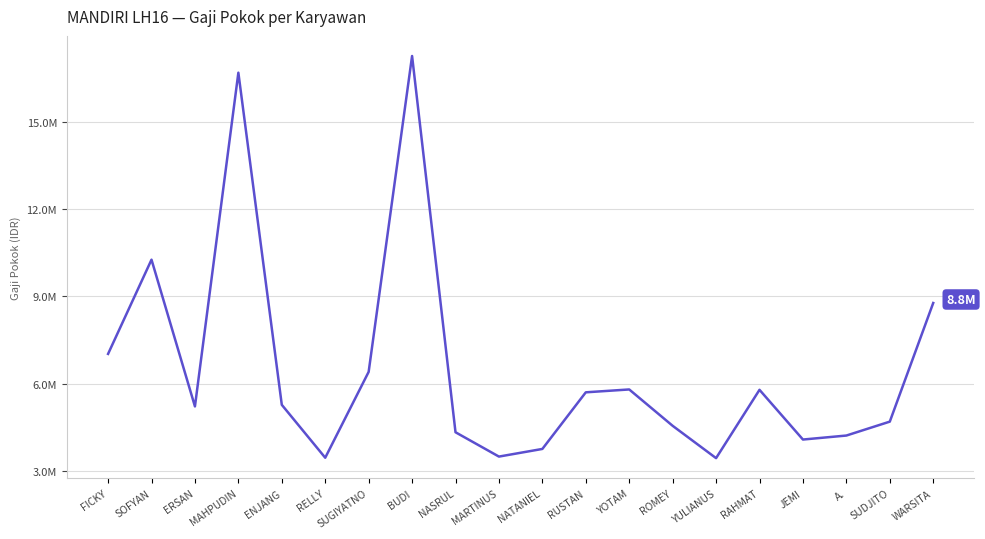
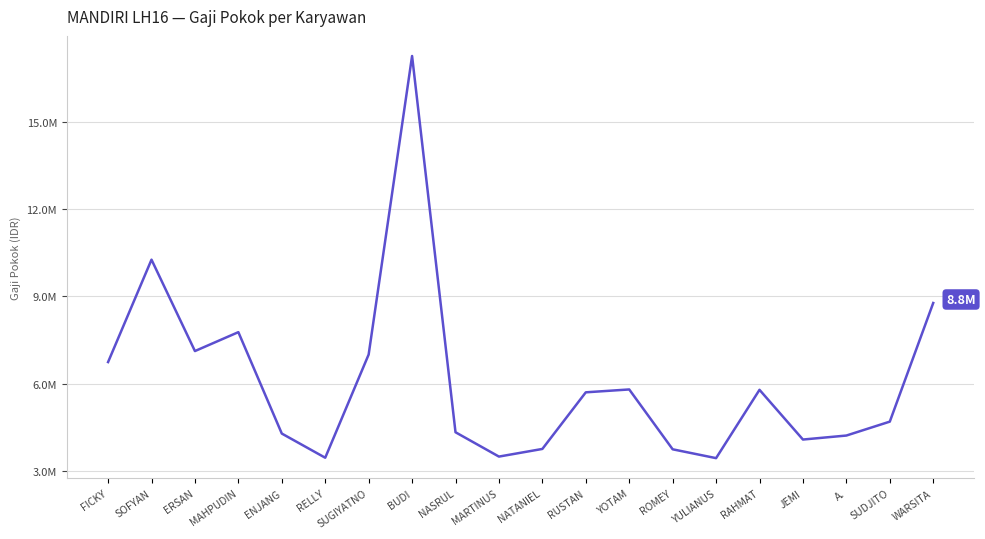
  {
-   "FICKY": 7000000,
+   "FICKY": 6700000,
    "SOFYAN": 10300000,
-   "ERSAN": 5200000,
-   "MAHPUDIN": 16700000,
-   "ENJANG": 5300000,
+   "ERSAN": 7100000,
+   "MAHPUDIN": 7800000,
+   "ENJANG": 4300000,
    "RELLY": 3400000,
-   "SUGIYATNO": 6400000,
+   "SUGIYATNO": 7000000,
    "BUDI": 17300000,
    "NASRUL": 4300000,
    "MARTINUS": 3500000,
    "NATANIEL": 3800000,
    "RUSTAN": 5700000,
    "YOTAM": 5800000,
-   "ROMEY": 4500000,
+   "ROMEY": 3700000,
    "YULIANUS": 3400000,
    "RAHMAT": 5800000,
    "JEMI": 4100000,
    "A.": 4200000,
    "SUDJITO": 4700000
  }
